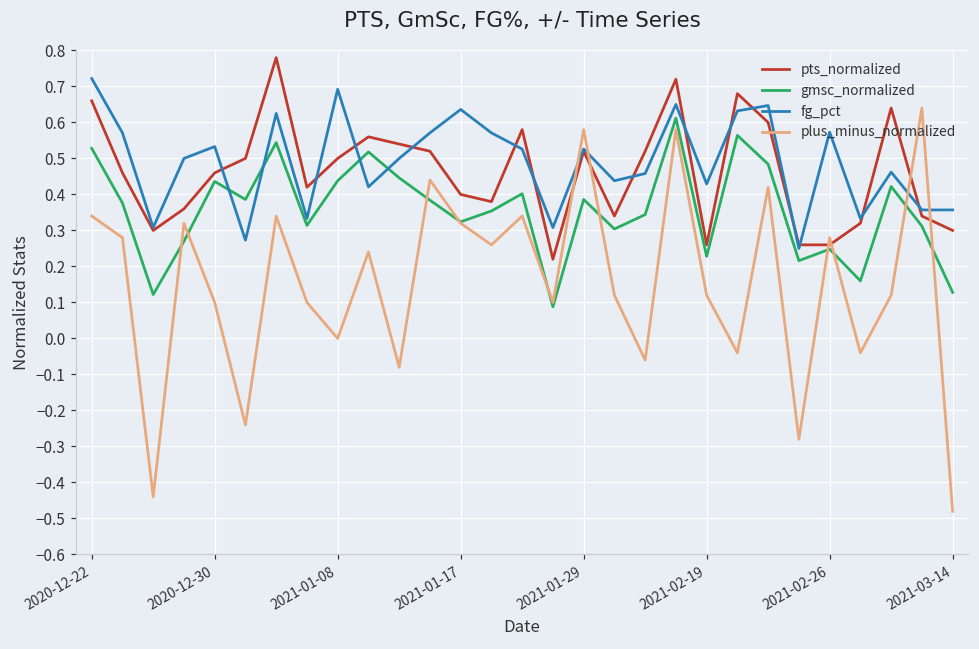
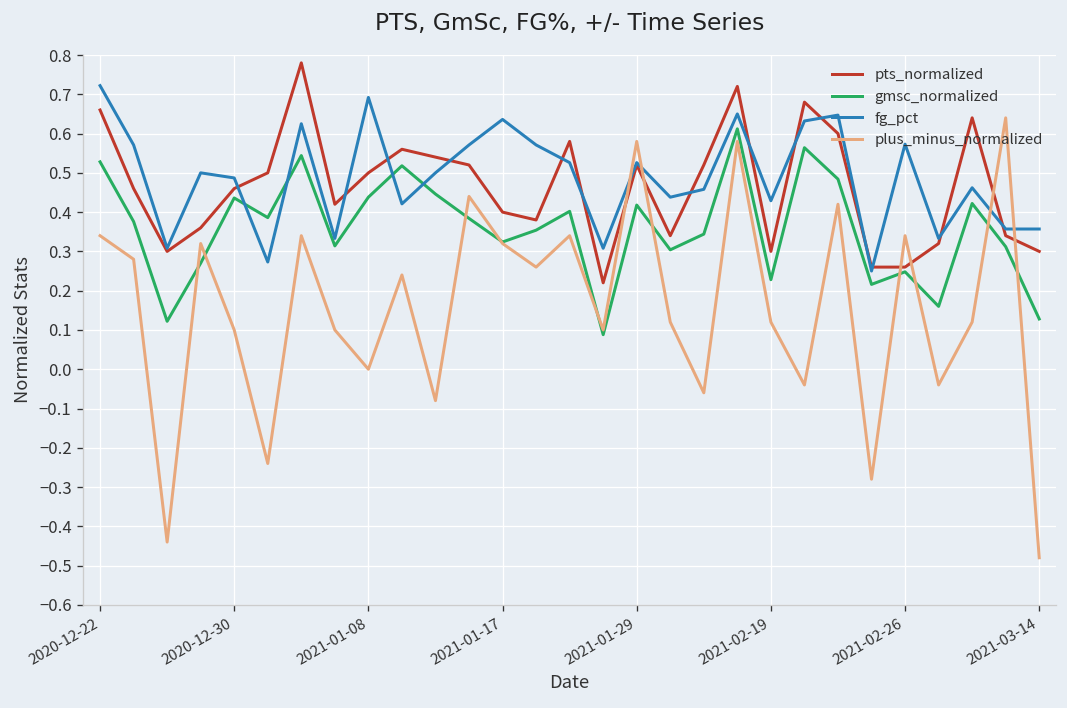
  {
    "pts_normalized": {
      "2020-12-22": 0.66,
      "2020-12-30": 0.46,
      "2021-01-08": 0.50,
      "2021-01-17": 0.40,
-     "2021-02-19": 0.26,
+     "2021-02-19": 0.30,
      "2021-02-26": 0.26,
      "2021-03-14": 0.30
    },
    "gmsc_normalized": {
      "2020-12-22": 0.53,
      "2020-12-30": 0.44,
      "2021-01-08": 0.44,
-     "2021-01-29": 0.39,
+     "2021-01-29": 0.42,
      "2021-02-19": 0.23,
      "2021-02-26": 0.25,
      "2021-03-14": 0.13
    },
    "fg_pct": {
      "2020-12-22": 0.72,
-     "2020-12-30": 0.53,
+     "2020-12-30": 0.49,
      "2021-01-08": 0.69,
      "2021-01-17": 0.64,
      "2021-02-19": 0.43,
      "2021-02-26": 0.57,
      "2021-03-14": 0.36
    },
    "plus_minus_normalized": {
      "2020-12-22": 0.34,
      "2020-12-30": 0.10,
      "2021-01-08": 0.00,
      "2021-01-29": 0.58,
      "2021-02-19": 0.12,
-     "2021-02-26": 0.28,
+     "2021-02-26": 0.34,
      "2021-03-14": -0.48
    }
  }
